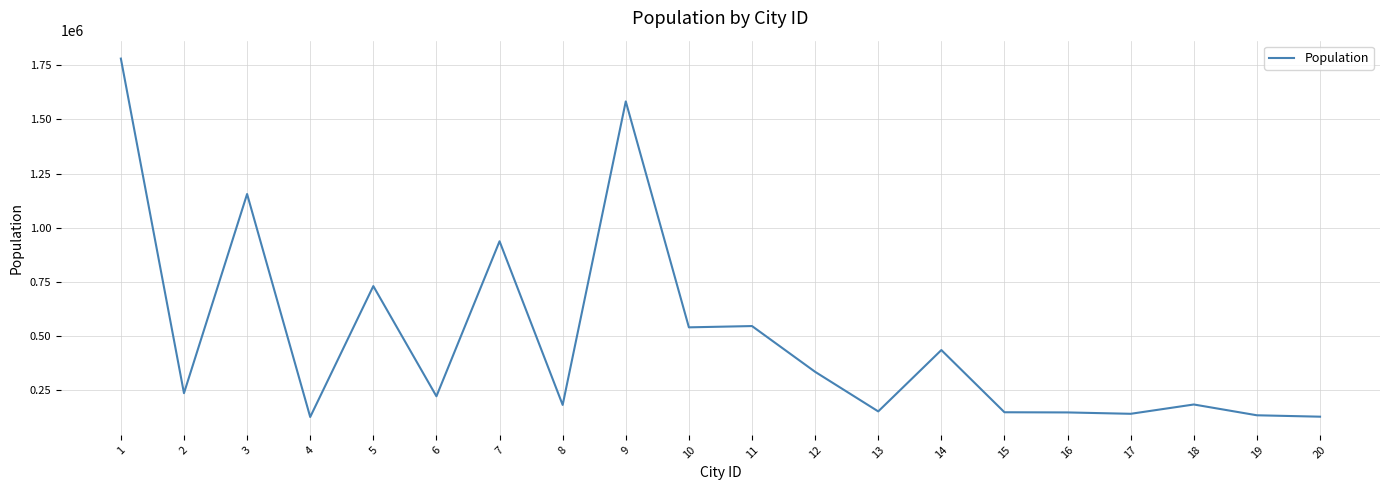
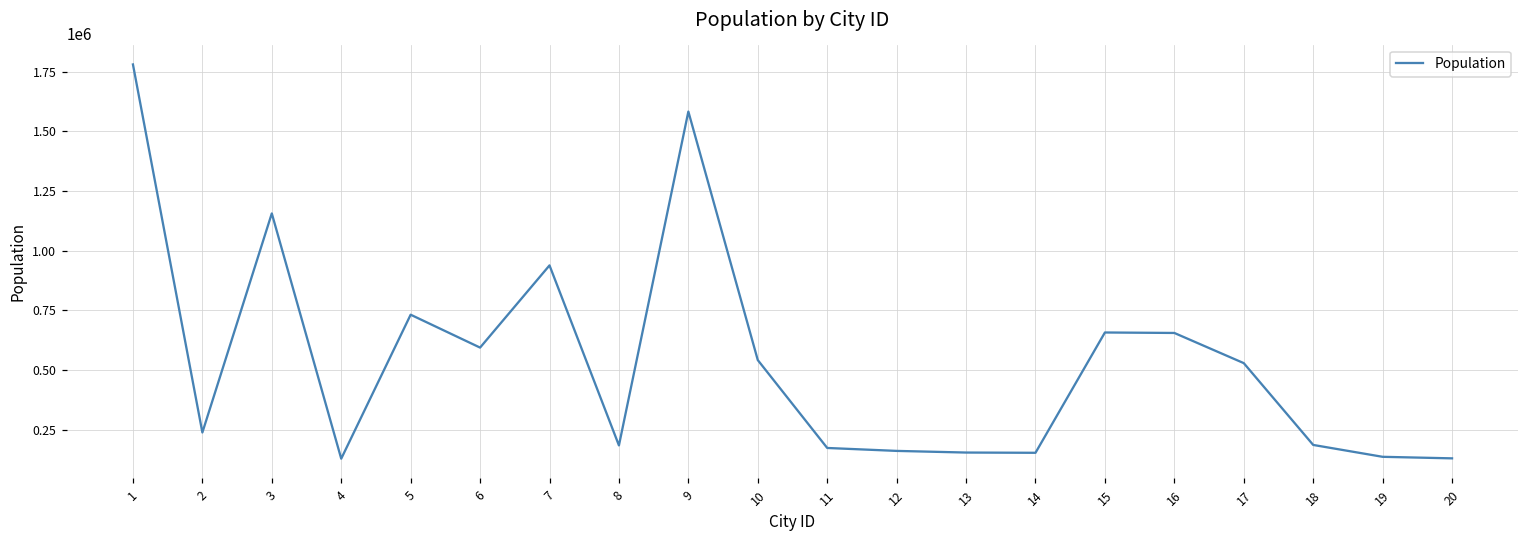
  {
    "1": 1780000,
    "2": 240000,
    "3": 1160000,
    "4": 130000,
    "5": 730000,
-   "6": 220000,
+   "6": 590000,
    "7": 940000,
    "8": 180000,
    "9": 1580000,
    "10": 540000,
-   "11": 550000,
-   "12": 340000,
+   "11": 170000,
+   "12": 160000,
    "13": 150000,
-   "14": 440000,
-   "15": 150000,
-   "16": 150000,
-   "17": 140000,
+   "14": 150000,
+   "15": 660000,
+   "16": 650000,
+   "17": 530000,
    "18": 190000,
    "19": 140000,
    "20": 130000
  }
